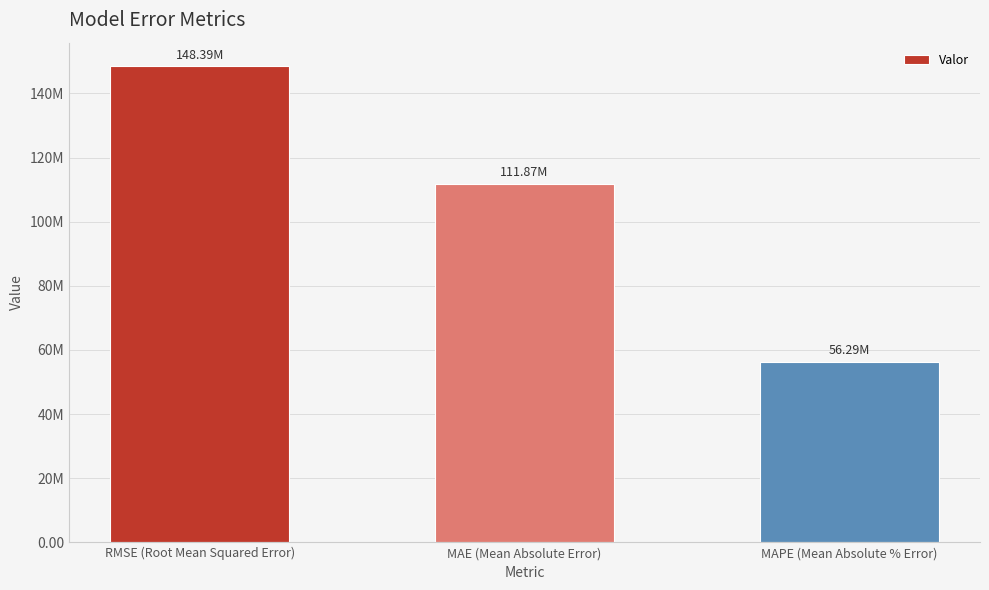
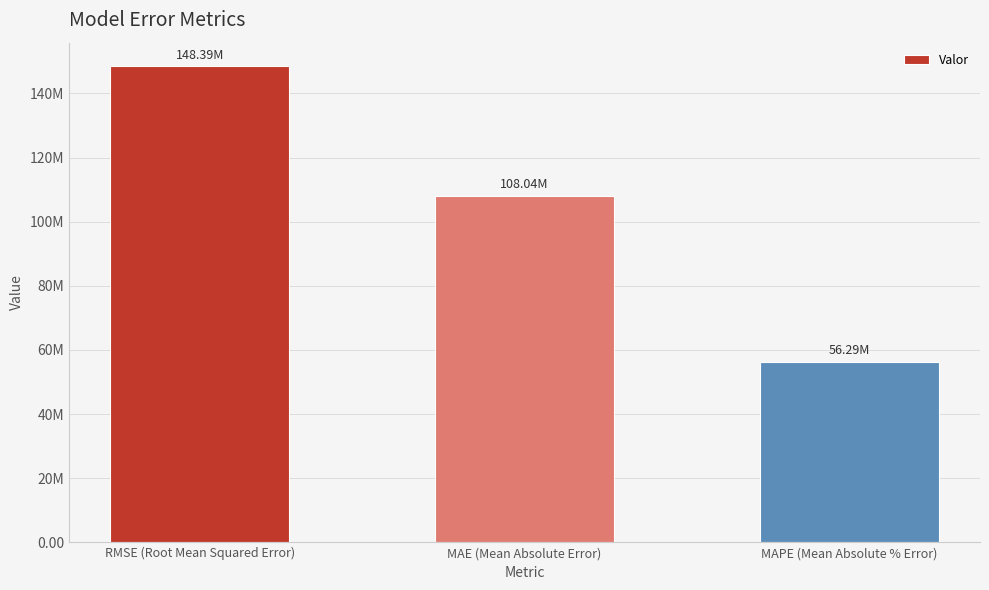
  {
    "RMSE (Root Mean Squared Error)": "148.39M",
-   "MAE (Mean Absolute Error)": "111.87M",
+   "MAE (Mean Absolute Error)": "108.04M",
    "MAPE (Mean Absolute % Error)": "56.29M"
  }
